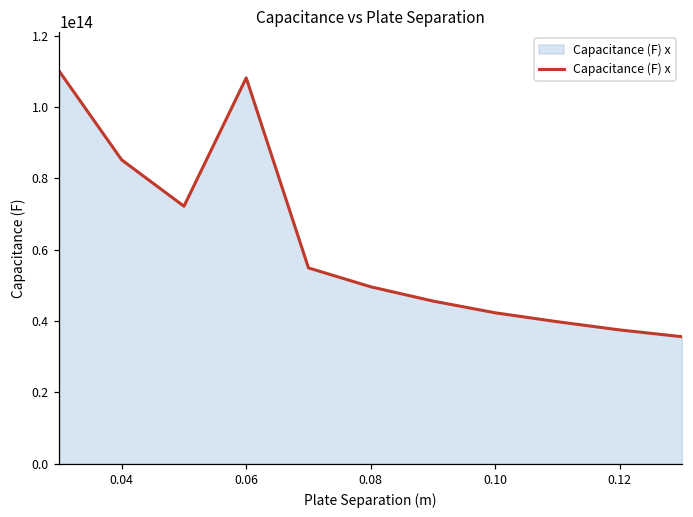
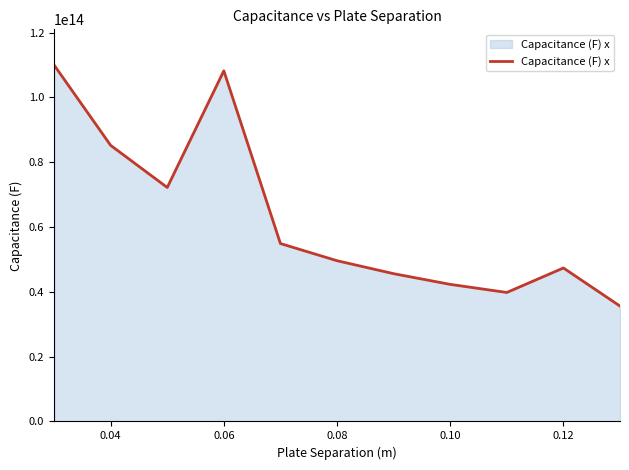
  {
    "0.04": 85000000000000,
    "0.06": 108000000000000,
    "0.08": 50000000000000,
    "0.10": 42000000000000,
-   "0.12": 38000000000000
+   "0.12": 47000000000000
  }
